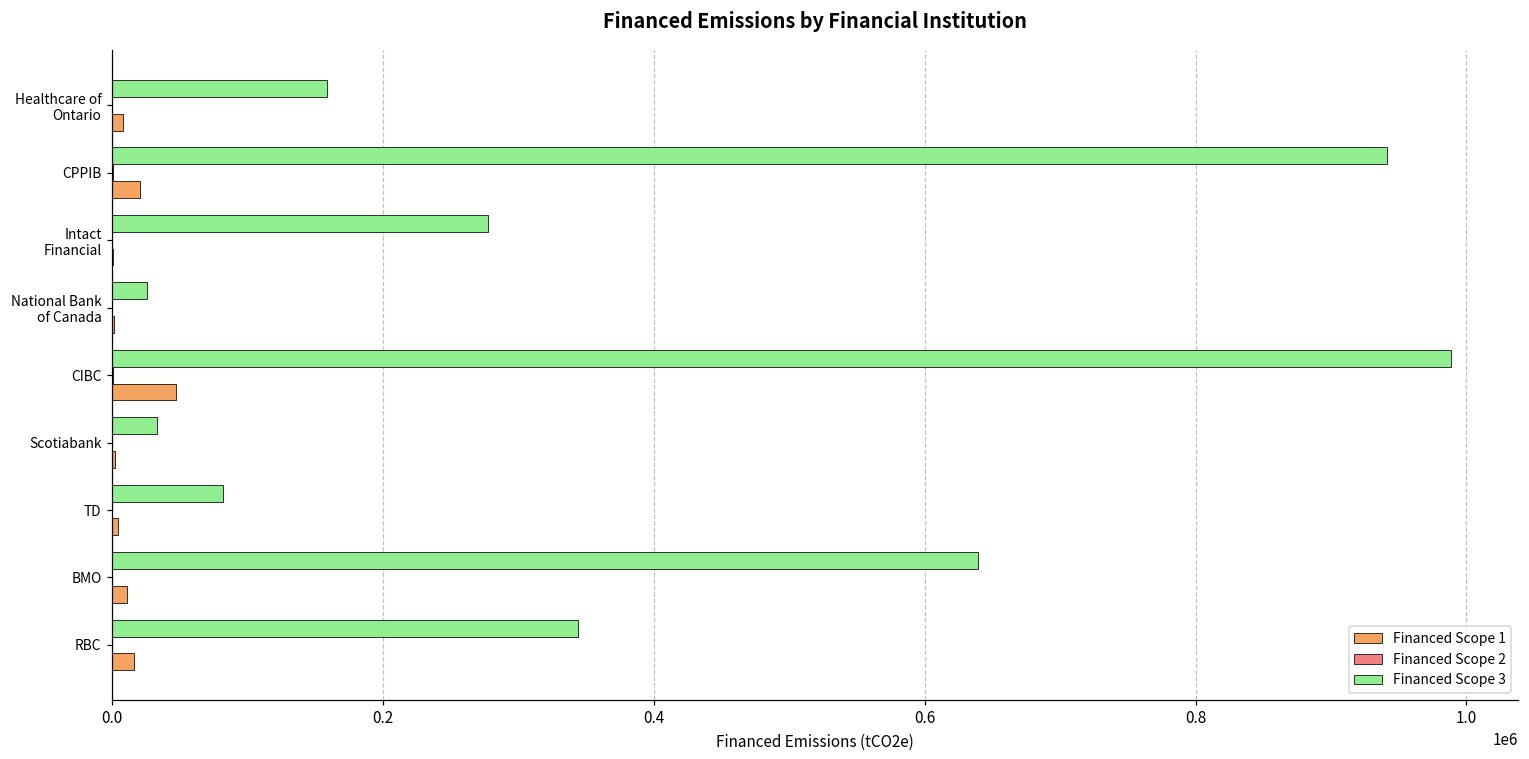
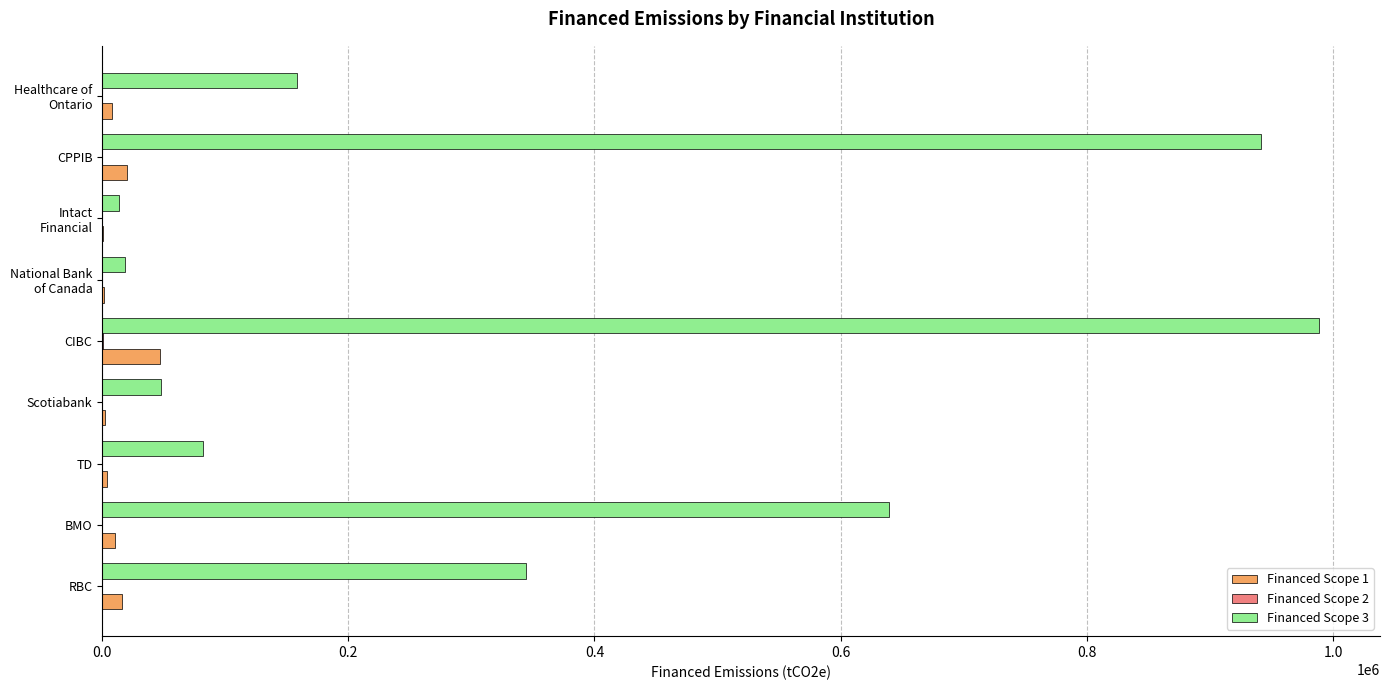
  {
    "Financed Scope 3": {
      "Healthcare of Ontario": 158000,
      "CPPIB": 941000,
-     "Intact Financial": 277000,
-     "National Bank of Canada": 26000,
+     "Intact Financial": 14000,
+     "National Bank of Canada": 19000,
      "CIBC": 989000,
-     "Scotiabank": 33000,
+     "Scotiabank": 48000,
      "TD": 82000,
      "BMO": 639000,
      "RBC": 344000
    }
  }
